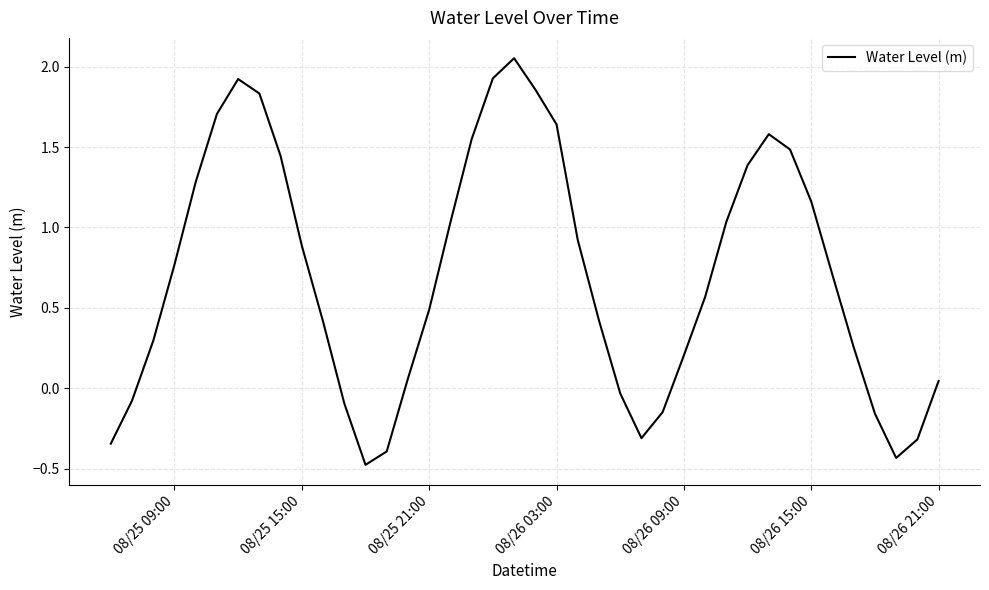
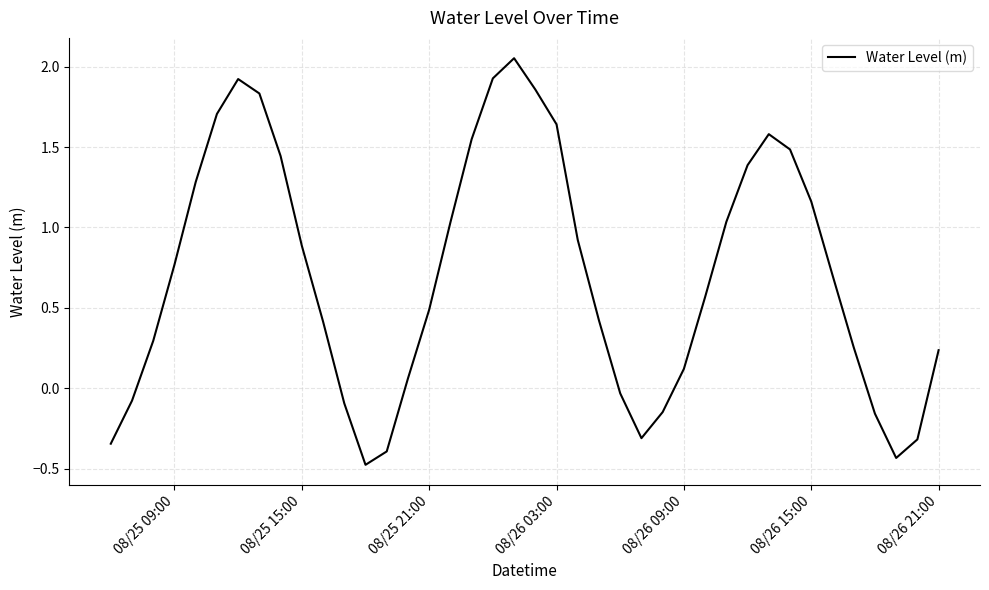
  {
    "08/25 09:00": 0.77,
    "08/25 15:00": 0.89,
    "08/25 21:00": 0.49,
    "08/26 03:00": 1.64,
-   "08/26 09:00": 0.20,
+   "08/26 09:00": 0.12,
    "08/26 15:00": 1.16,
-   "08/26 21:00": 0.05
+   "08/26 21:00": 0.24
  }
